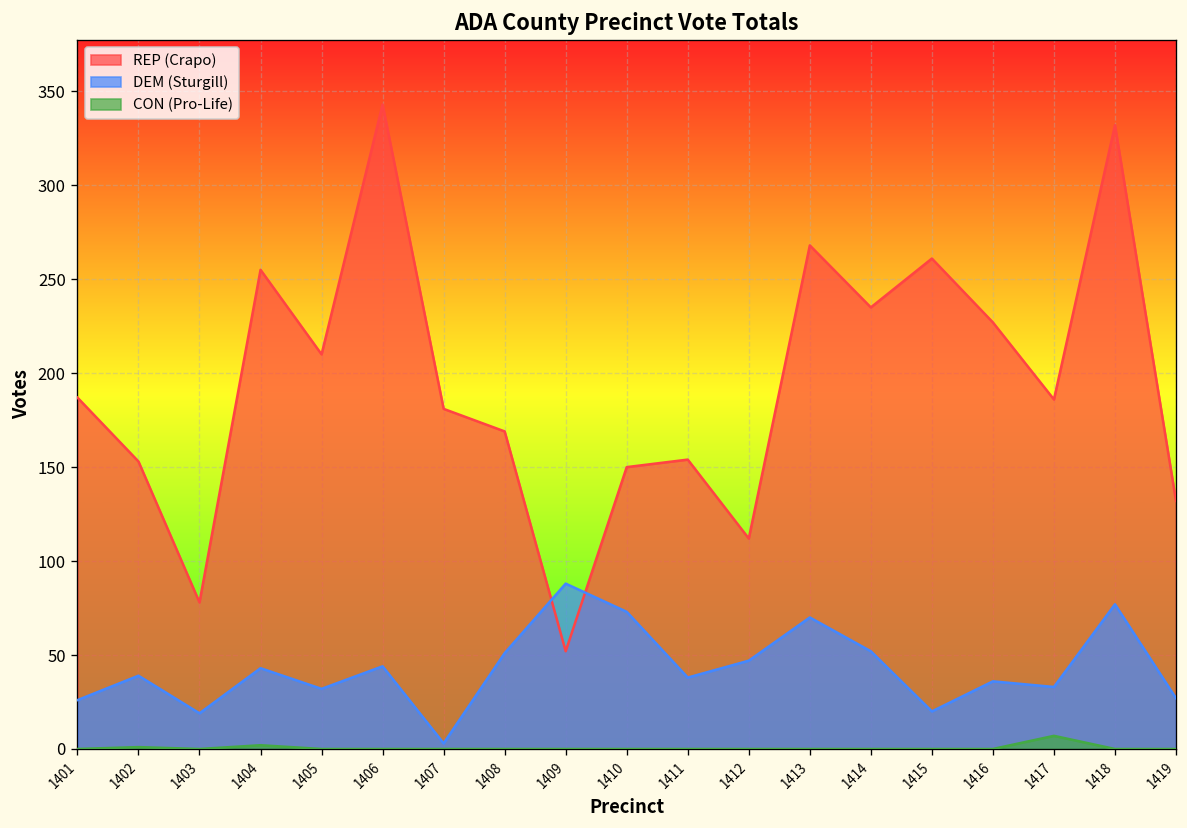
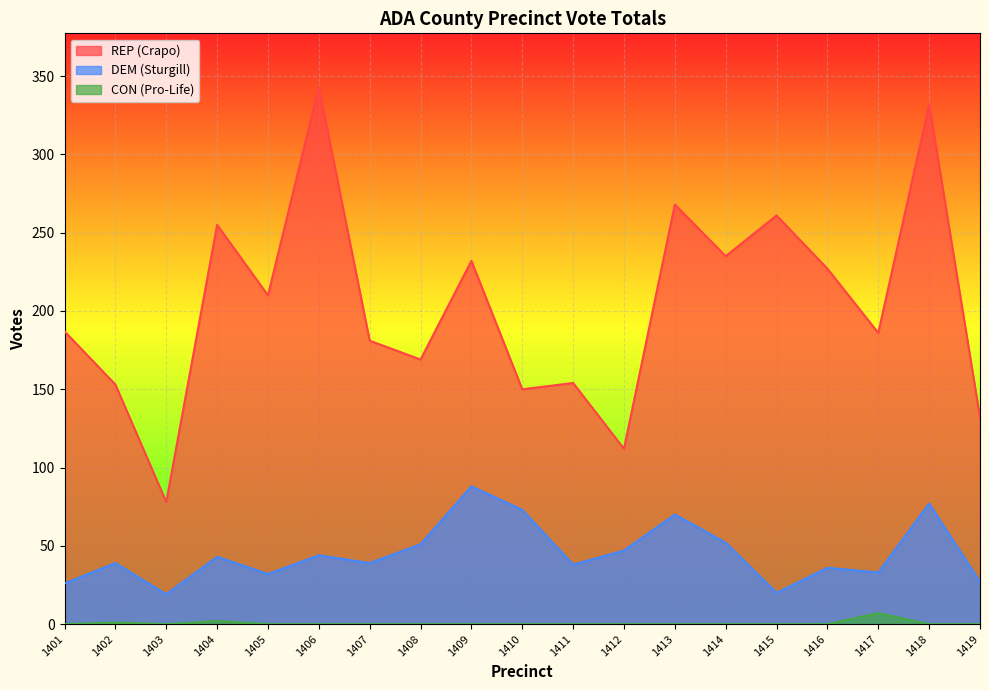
  {
    "REP (Crapo)": {
      "1401": 187,
      "1402": 153,
      "1403": 78,
      "1404": 255,
      "1405": 210,
      "1406": 343,
      "1407": 181,
      "1408": 169,
-     "1409": 52,
+     "1409": 232,
      "1410": 150,
      "1411": 154,
      "1412": 112,
      "1413": 268,
      "1414": 235,
      "1415": 261,
      "1416": 227,
      "1417": 186,
      "1418": 332,
      "1419": 132
    },
    "DEM (Sturgill)": {
      "1401": 26,
      "1402": 39,
      "1403": 19,
      "1404": 43,
      "1405": 32,
      "1406": 44,
-     "1407": 3,
+     "1407": 39,
      "1408": 51,
      "1409": 88,
      "1410": 73,
      "1411": 38,
      "1412": 47,
      "1413": 70,
      "1414": 52,
      "1415": 20,
      "1416": 36,
      "1417": 33,
      "1418": 77,
      "1419": 27
    },
    "CON (Pro-Life)": {
      "1401": 0,
      "1402": 1,
      "1403": 0,
      "1404": 2,
      "1405": 0,
      "1406": 0,
      "1407": 0,
      "1408": 0,
      "1409": 0,
      "1410": 0,
      "1411": 0,
      "1412": 0,
      "1413": 0,
      "1414": 0,
      "1415": 0,
      "1416": 0,
      "1417": 7,
      "1418": 0,
      "1419": 0
    }
  }
